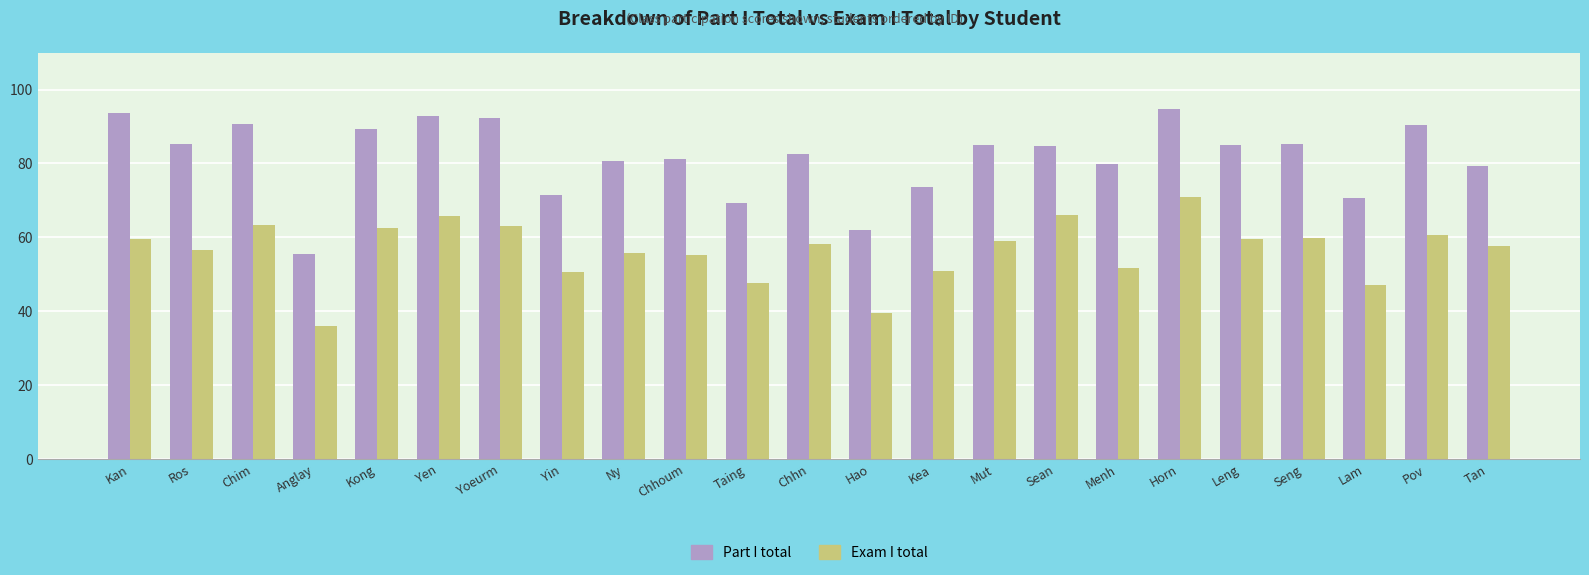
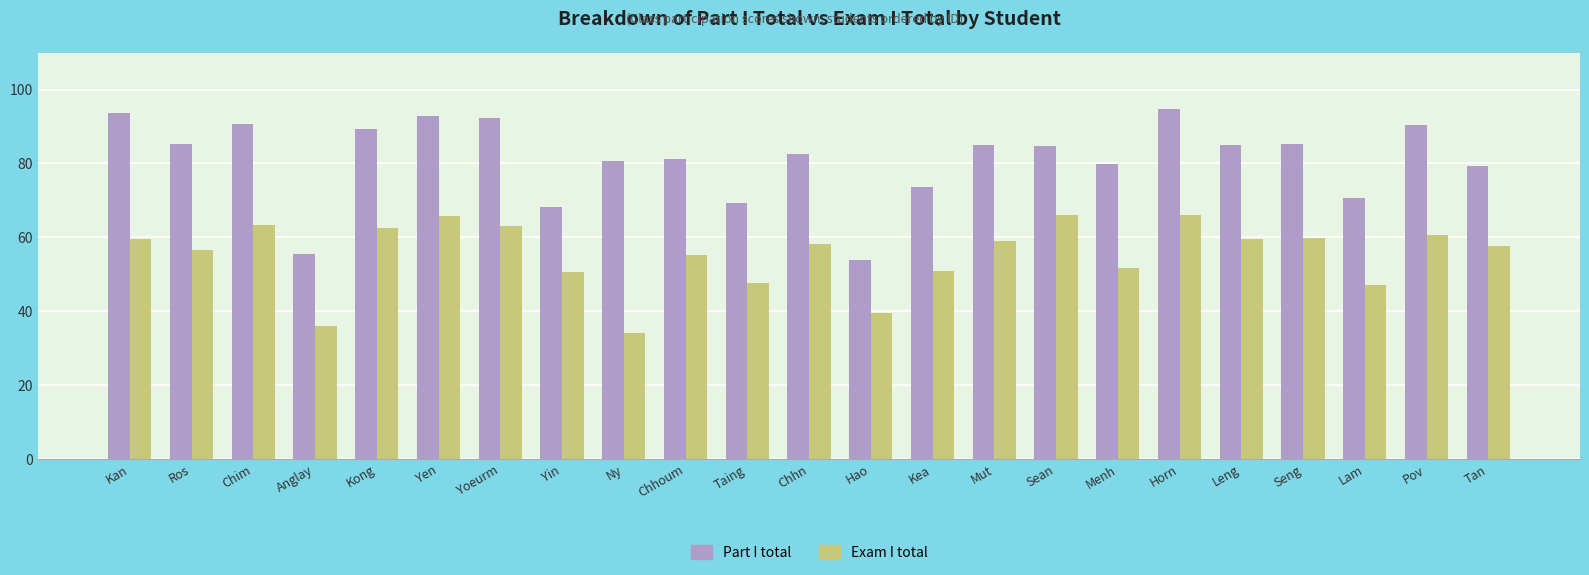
  {
    "Part I total": {
      "Kan": 94,
      "Ros": 85,
      "Chim": 91,
      "Anglay": 56,
      "Kong": 89,
      "Yen": 93,
      "Yoeurm": 92,
-     "Yin": 71,
+     "Yin": 68,
      "Ny": 81,
      "Chhoum": 81,
      "Taing": 69,
      "Chhn": 83,
-     "Hao": 62,
+     "Hao": 54,
      "Kea": 74,
      "Mut": 85,
      "Sean": 85,
      "Menh": 80,
      "Horn": 95,
      "Leng": 85,
      "Seng": 85,
      "Lam": 71,
      "Pov": 90,
      "Tan": 79
    },
    "Exam I total": {
      "Kan": 60,
      "Ros": 57,
      "Chim": 63,
      "Anglay": 36,
      "Kong": 63,
      "Yen": 66,
      "Yoeurm": 63,
      "Yin": 51,
-     "Ny": 56,
+     "Ny": 34,
      "Chhoum": 55,
      "Taing": 48,
      "Chhn": 58,
      "Hao": 40,
      "Kea": 51,
      "Mut": 59,
      "Sean": 66,
      "Menh": 52,
-     "Horn": 71,
+     "Horn": 66,
      "Leng": 60,
      "Seng": 60,
      "Lam": 47,
      "Pov": 61,
      "Tan": 58
    }
  }
